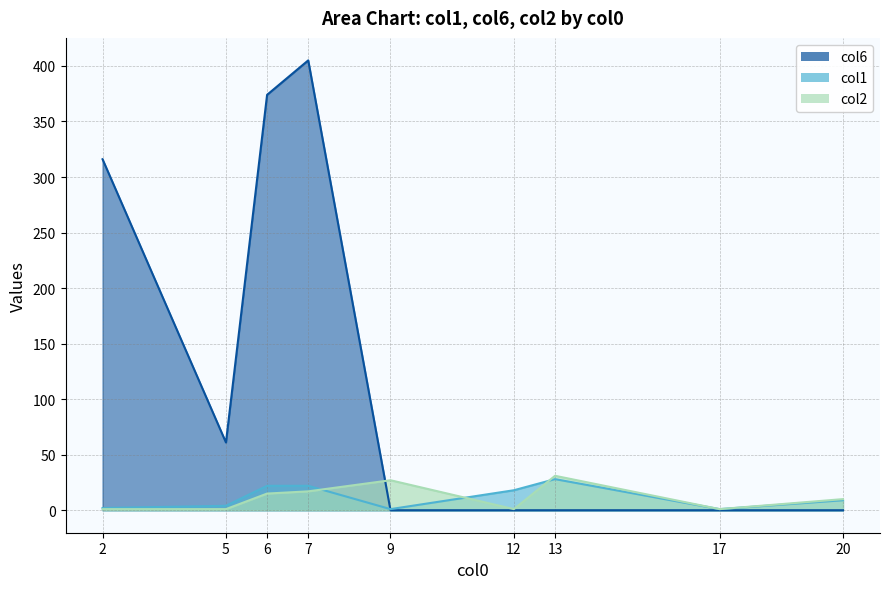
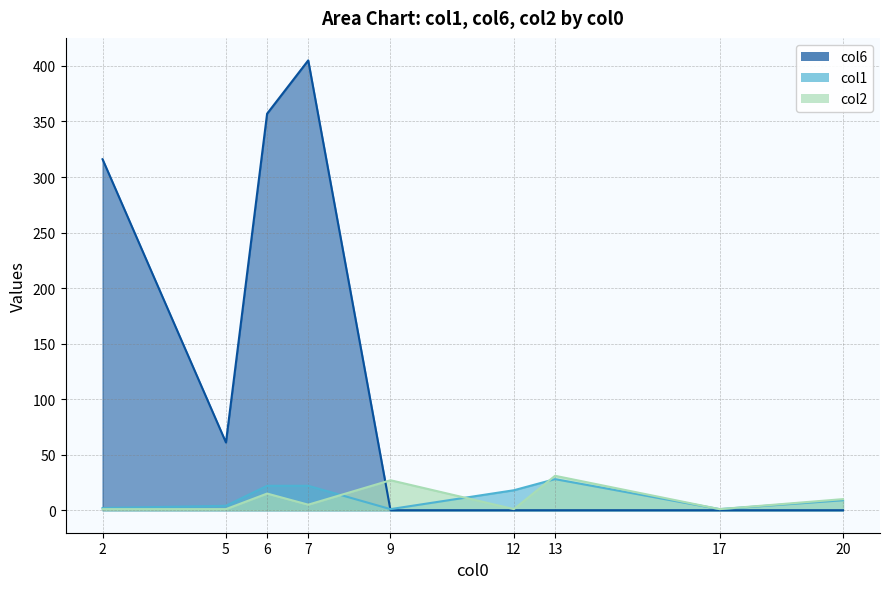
  {
    "col6": {
      "2": 316,
      "5": 61,
-     "6": 374,
+     "6": 357,
      "7": 405,
      "13": 0,
      "20": 0
    },
    "col1": {
      "5": 4,
      "6": 22,
      "7": 22,
      "12": 18,
      "13": 28
    },
    "col2": {
      "5": 1,
      "6": 15,
-     "7": 17,
+     "7": 5,
      "9": 27,
      "13": 31
    }
  }
